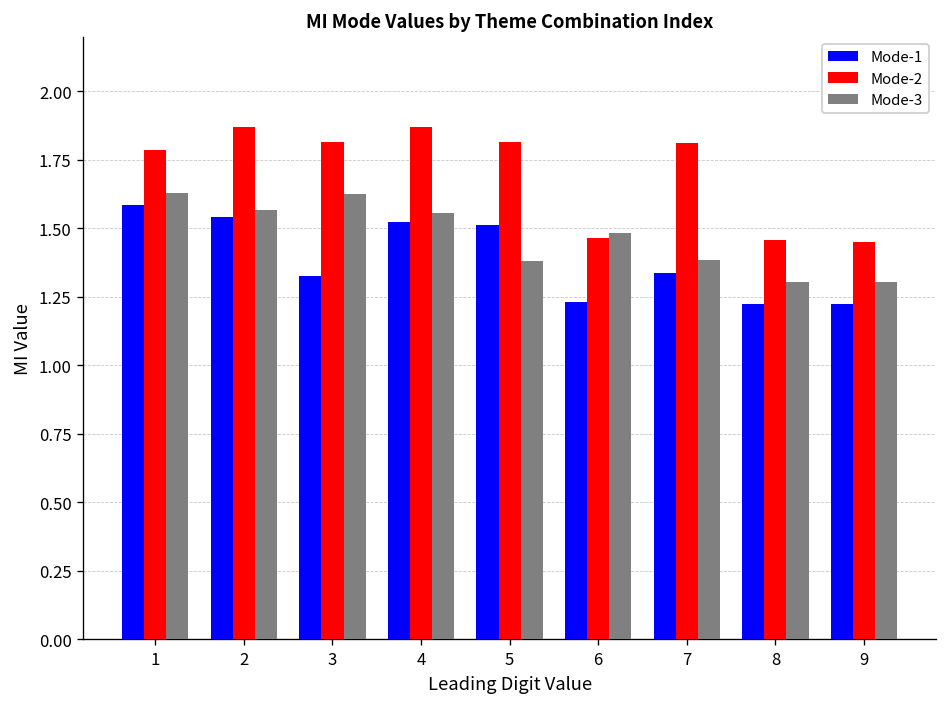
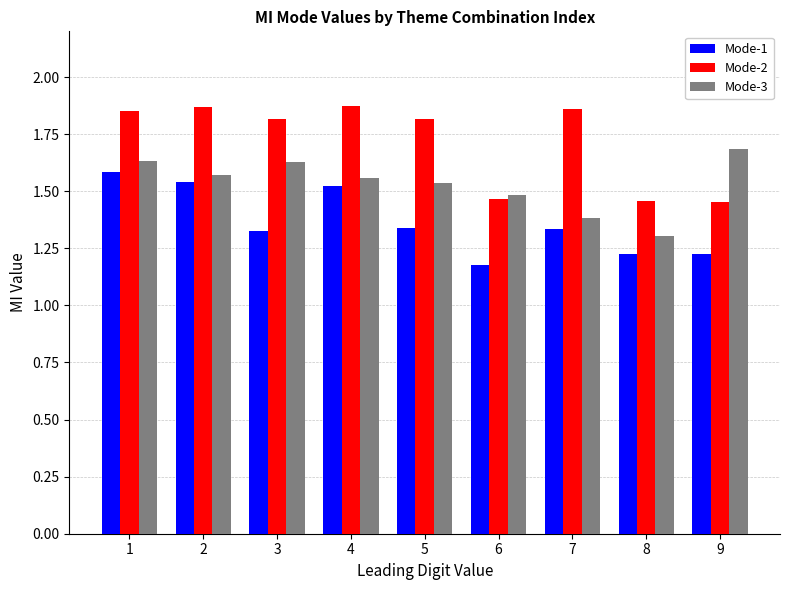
  {
    "Mode-1": {
      "1": 1.58,
      "2": 1.54,
      "3": 1.33,
      "4": 1.52,
-     "5": 1.51,
-     "6": 1.23,
+     "5": 1.34,
+     "6": 1.18,
      "7": 1.34,
      "8": 1.23,
      "9": 1.23
    },
    "Mode-2": {
-     "1": 1.78,
+     "1": 1.85,
      "2": 1.87,
      "3": 1.82,
      "4": 1.87,
      "5": 1.82,
      "6": 1.47,
-     "7": 1.81,
+     "7": 1.86,
      "8": 1.46,
      "9": 1.45
    },
    "Mode-3": {
      "1": 1.63,
      "2": 1.57,
      "3": 1.63,
      "4": 1.56,
-     "5": 1.38,
+     "5": 1.53,
      "6": 1.48,
      "7": 1.38,
      "8": 1.30,
-     "9": 1.30
+     "9": 1.69
    }
  }
